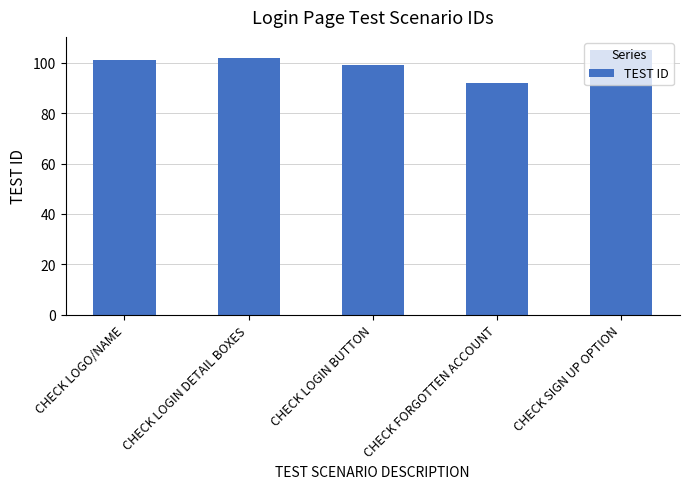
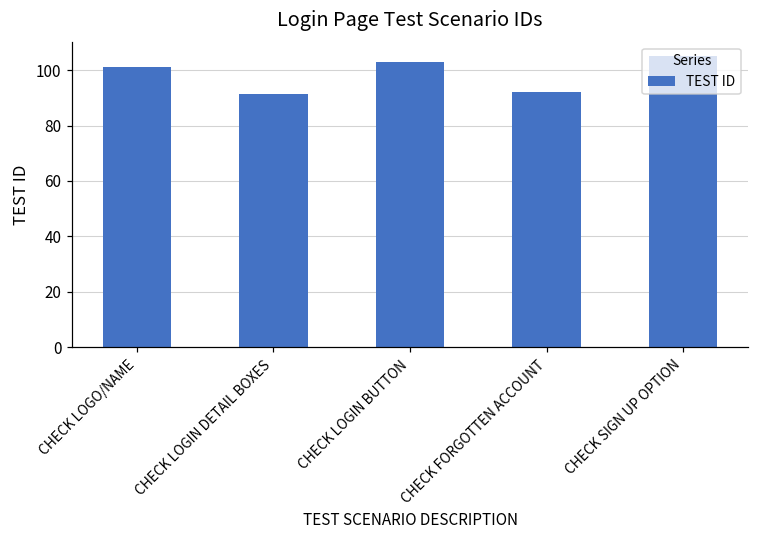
  {
    "CHECK LOGO/NAME": 101,
-   "CHECK LOGIN DETAIL BOXES": 102,
-   "CHECK LOGIN BUTTON": 99,
+   "CHECK LOGIN DETAIL BOXES": 92,
+   "CHECK LOGIN BUTTON": 103,
    "CHECK FORGOTTEN ACCOUNT": 92
  }
